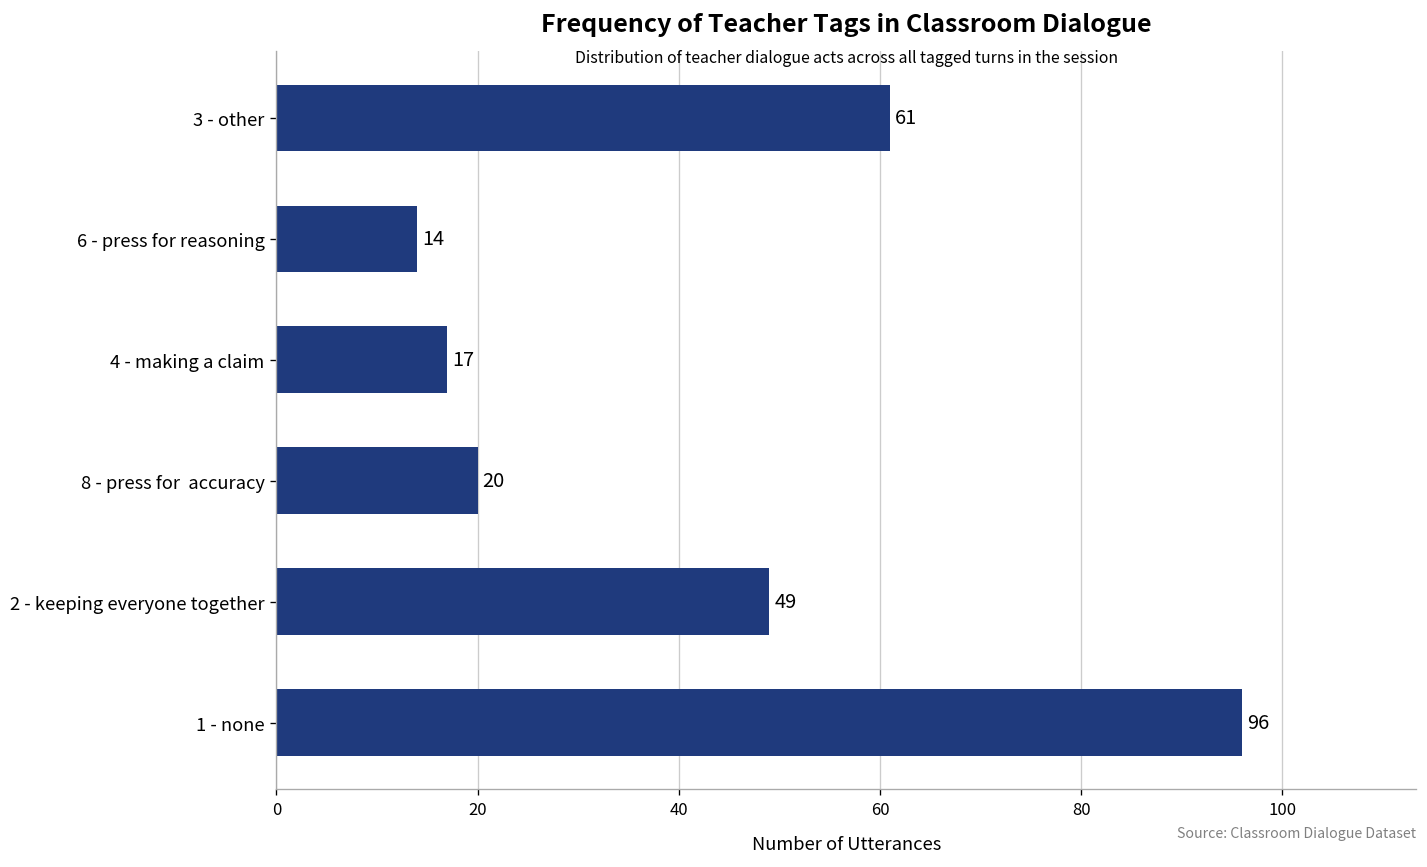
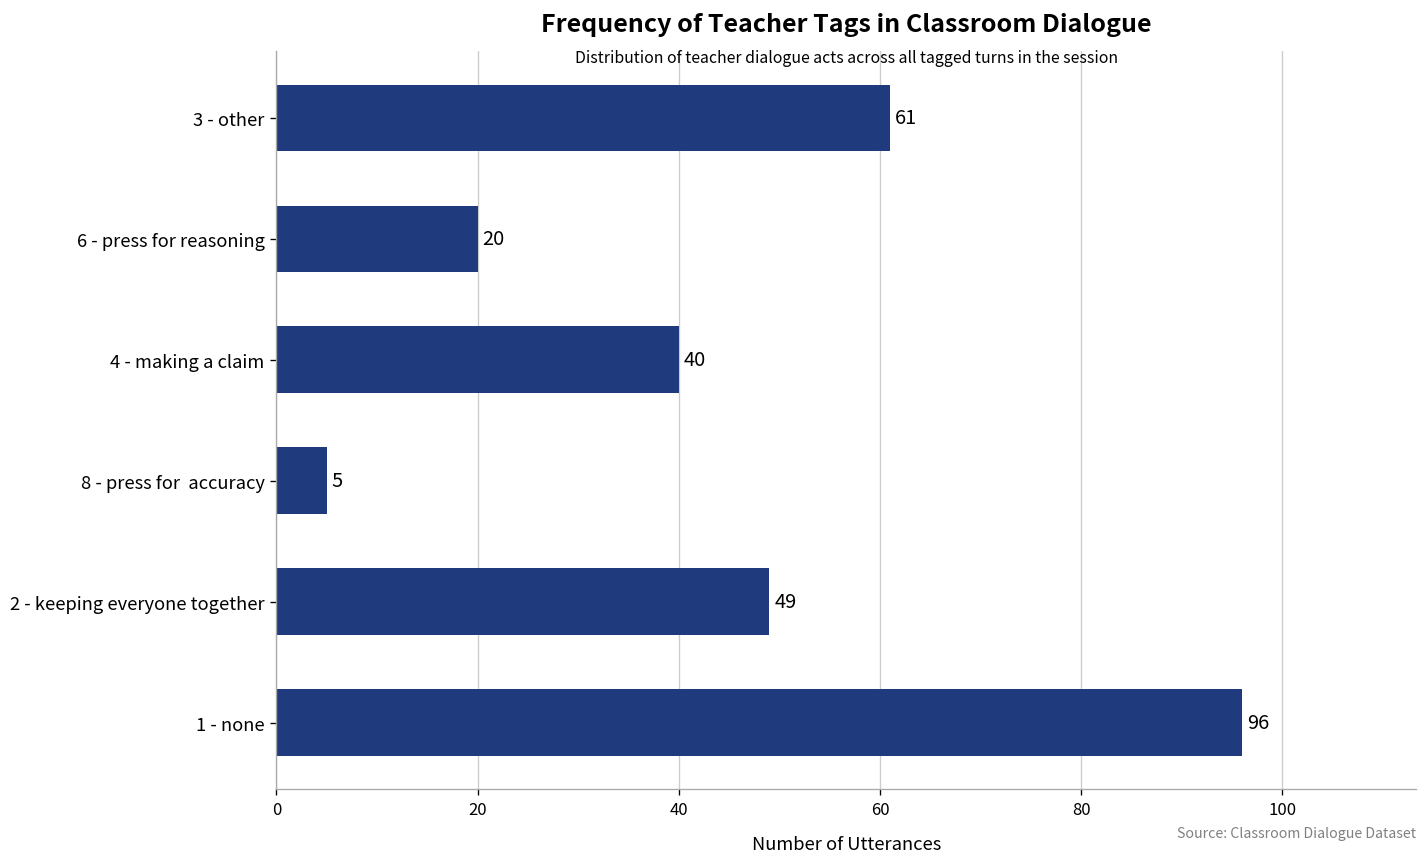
  {
    "3 - other": 61,
-   "6 - press for reasoning": 14,
-   "4 - making a claim": 17,
-   "8 - press for accuracy": 20,
+   "6 - press for reasoning": 20,
+   "4 - making a claim": 40,
+   "8 - press for accuracy": 5,
    "2 - keeping everyone together": 49,
    "1 - none": 96
  }
